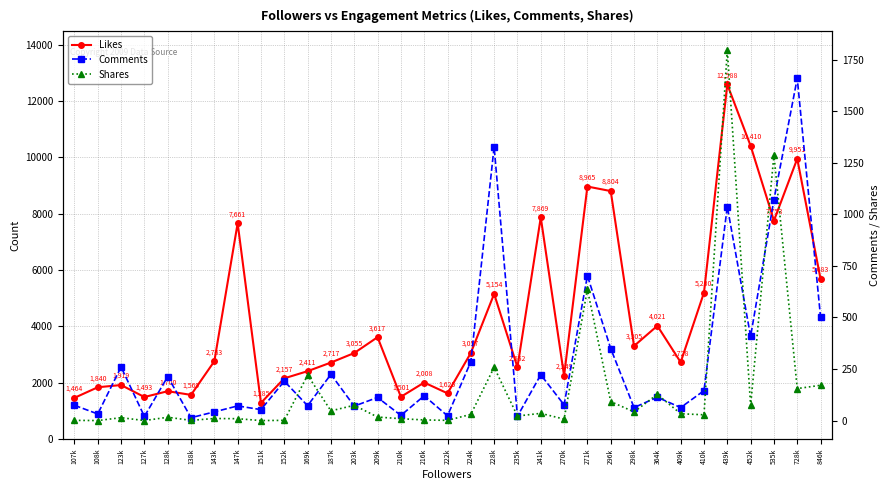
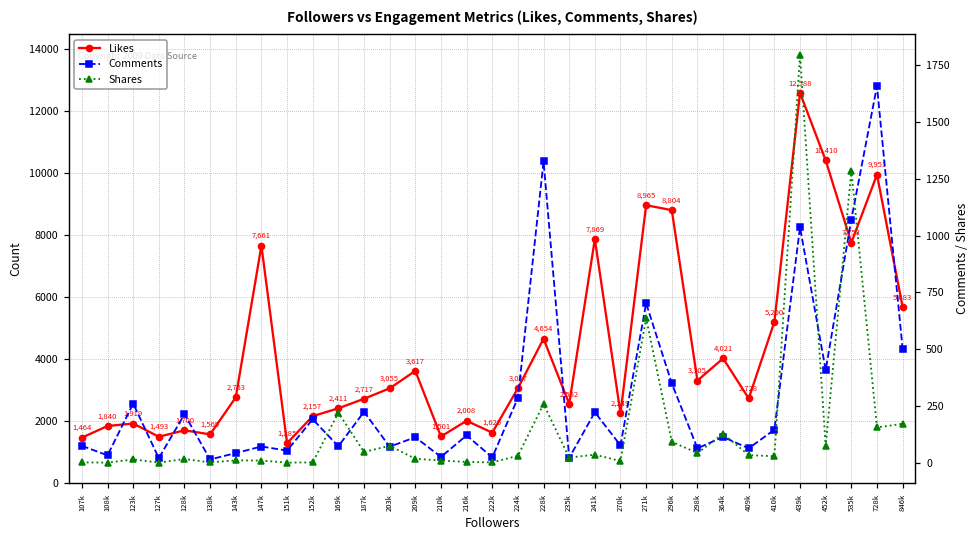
  {
    "Likes": {
      "107k": "1,464",
      "108k": "1,840",
      "123k": "1,919",
      "127k": "1,493",
      "138k": "1,569",
      "143k": "2,763",
      "147k": "7,661",
      "151k": "1,285",
      "152k": "2,157",
      "169k": "2,411",
      "187k": "2,717",
      "203k": "3,055",
      "209k": "3,617",
      "210k": "1,501",
      "216k": "2,008",
      "222k": "1,625",
      "224k": "3,057",
-     "228k": "5,154",
+     "228k": "4,654",
      "235k": "2,552",
      "241k": "7,869",
      "270k": "2,249",
      "271k": "8,965",
      "296k": "8,804",
      "298k": "3,305",
      "364k": "4,021",
      "409k": "2,728",
      "410k": "5,200",
      "439k": "12,588",
      "452k": "10,410",
      "535k": "7,753",
      "728k": "9,951",
      "846k": "5,683"
    }
  }
